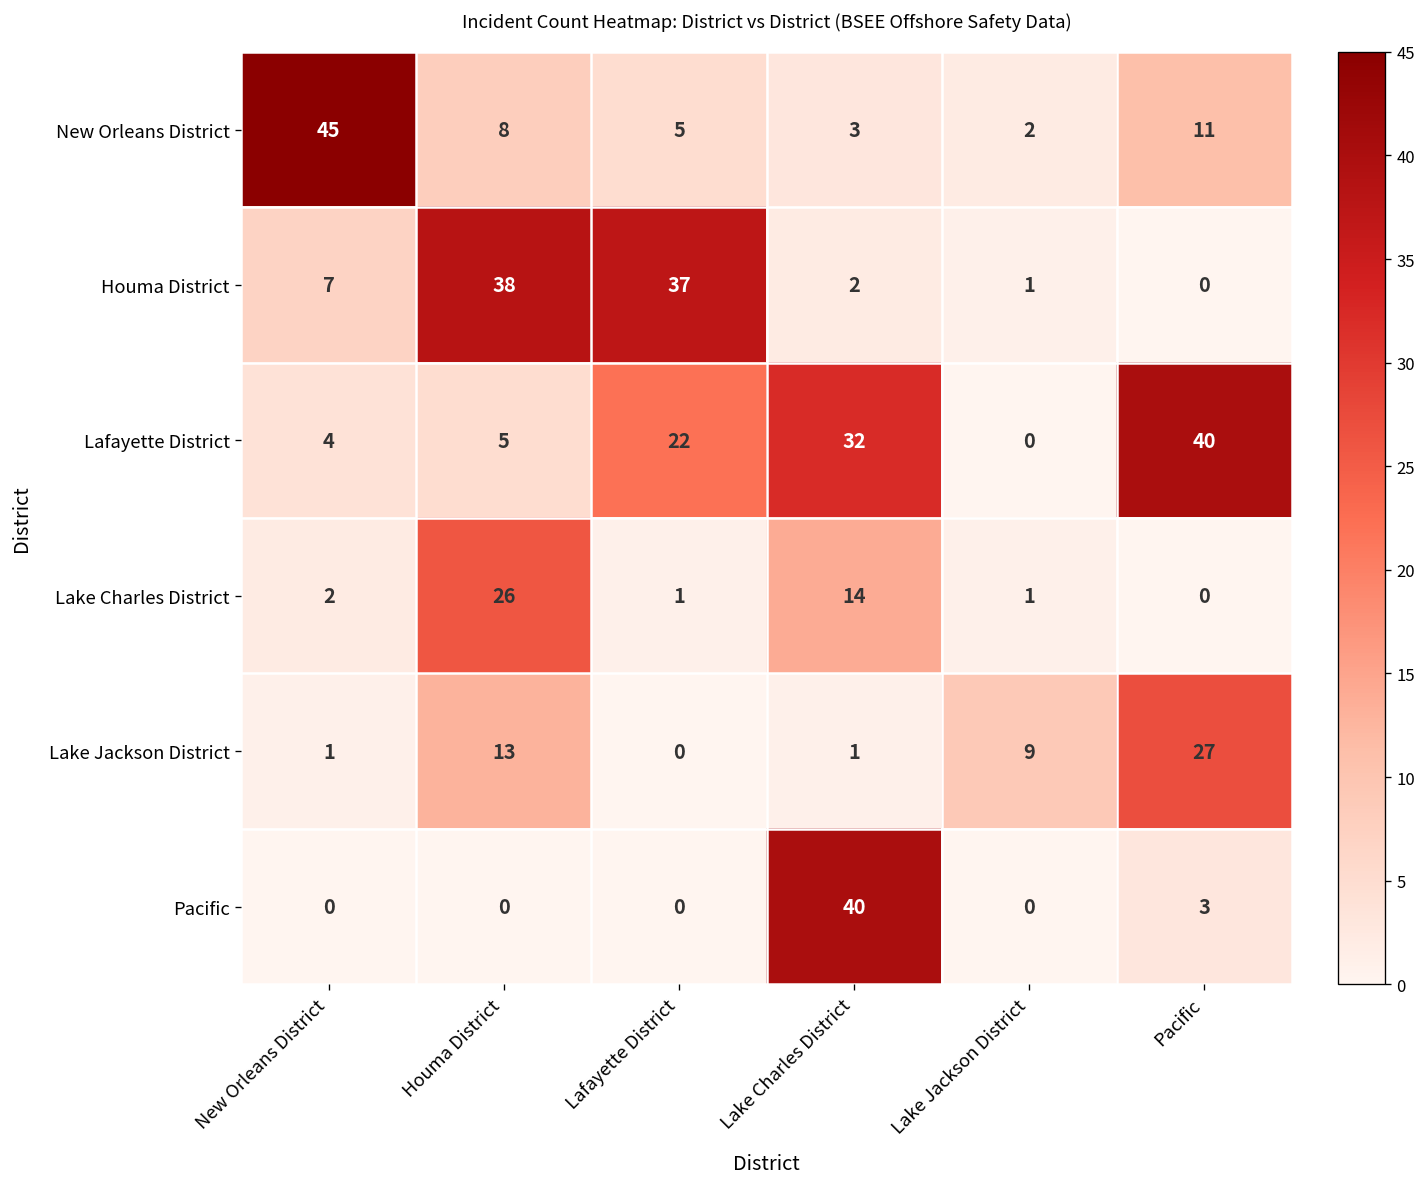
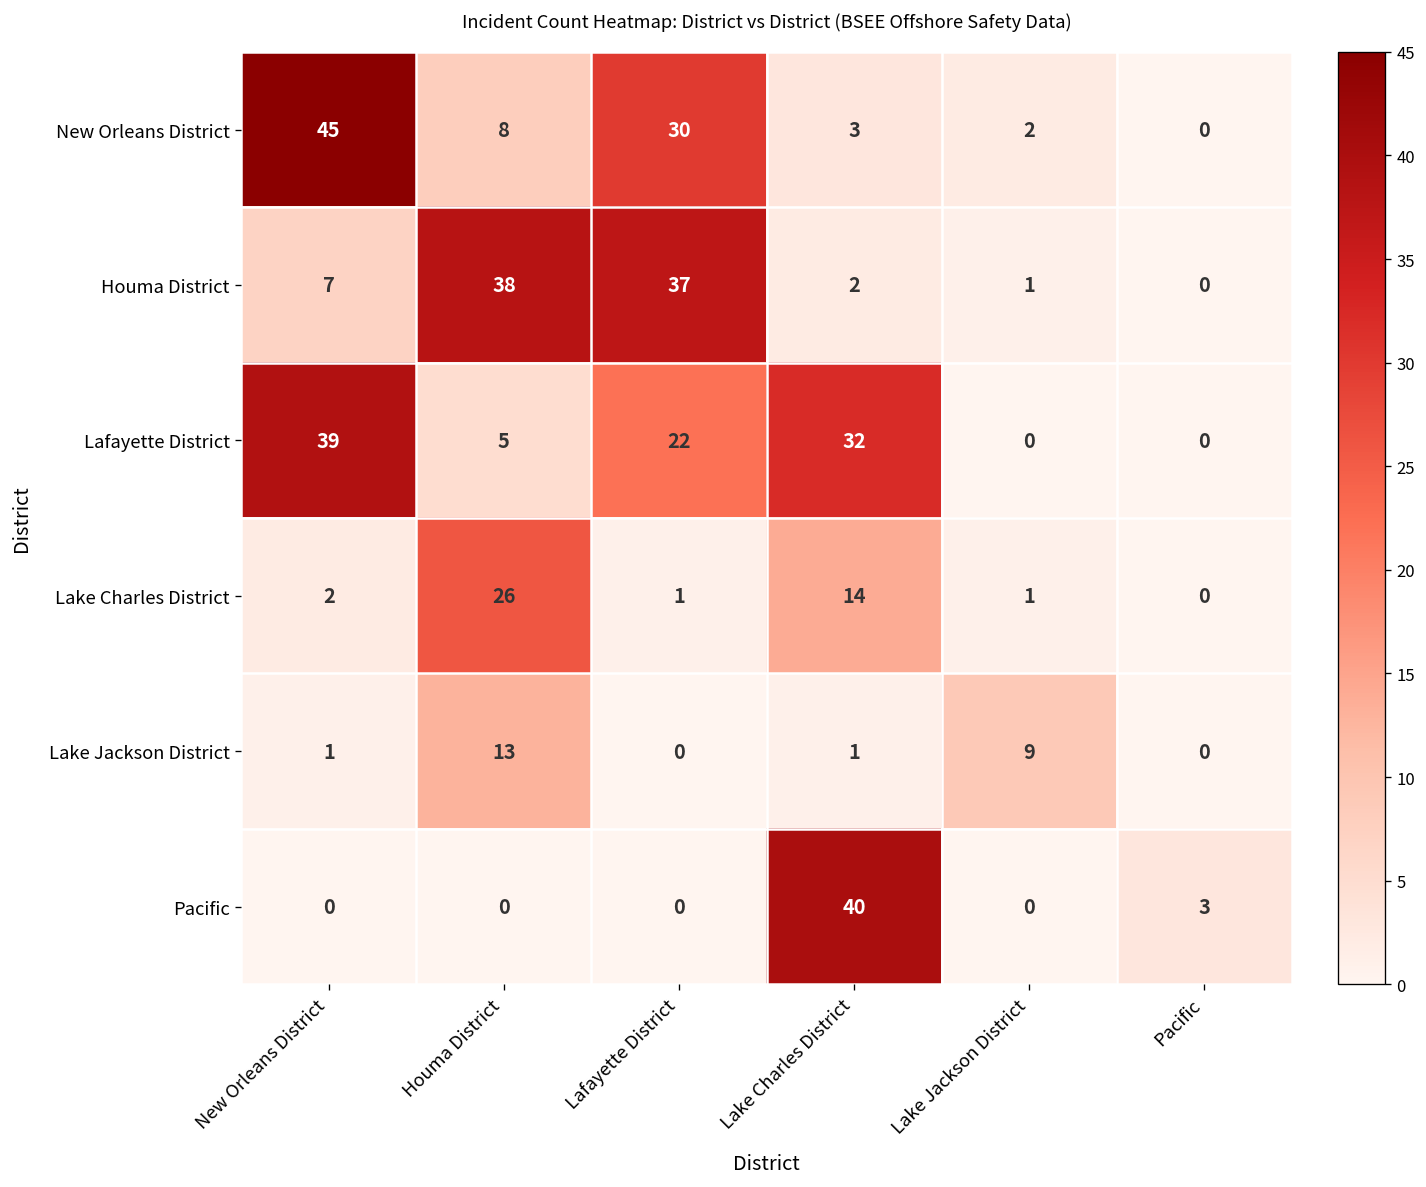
  {
    "New Orleans District": {
      "New Orleans District": 45,
      "Houma District": 8,
-     "Lafayette District": 5,
+     "Lafayette District": 30,
      "Lake Charles District": 3,
      "Lake Jackson District": 2,
-     "Pacific": 11
+     "Pacific": 0
    },
    "Houma District": {
      "New Orleans District": 7,
      "Houma District": 38,
      "Lafayette District": 37,
      "Lake Charles District": 2,
      "Lake Jackson District": 1,
      "Pacific": 0
    },
    "Lafayette District": {
-     "New Orleans District": 4,
+     "New Orleans District": 39,
      "Houma District": 5,
      "Lafayette District": 22,
      "Lake Charles District": 32,
      "Lake Jackson District": 0,
-     "Pacific": 40
+     "Pacific": 0
    },
    "Lake Charles District": {
      "New Orleans District": 2,
      "Houma District": 26,
      "Lafayette District": 1,
      "Lake Charles District": 14,
      "Lake Jackson District": 1,
      "Pacific": 0
    },
    "Lake Jackson District": {
      "New Orleans District": 1,
      "Houma District": 13,
      "Lafayette District": 0,
      "Lake Charles District": 1,
      "Lake Jackson District": 9,
-     "Pacific": 27
+     "Pacific": 0
    },
    "Pacific": {
      "New Orleans District": 0,
      "Houma District": 0,
      "Lafayette District": 0,
      "Lake Charles District": 40,
      "Lake Jackson District": 0,
      "Pacific": 3
    }
  }
